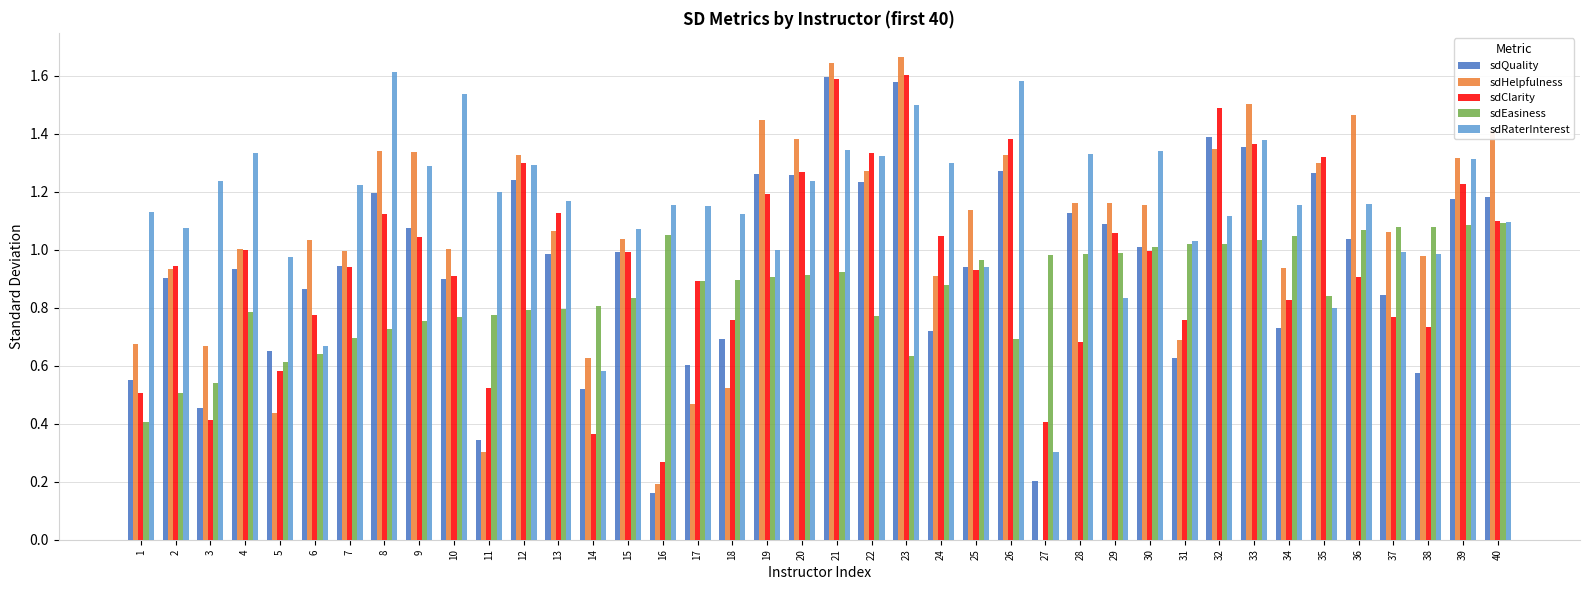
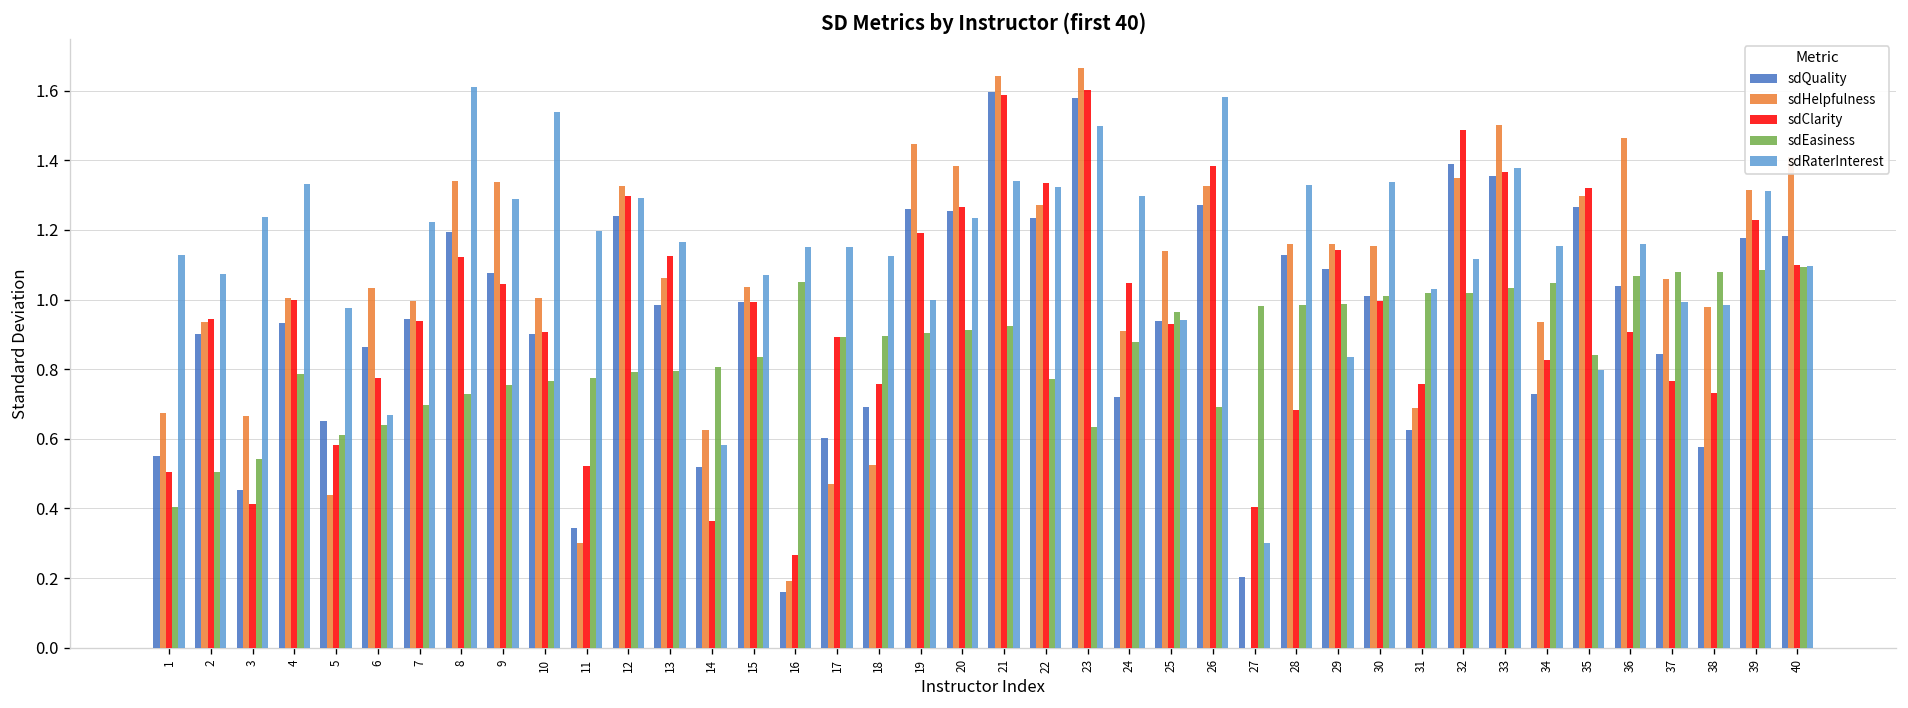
  {
    "sdHelpfulness": {
      "1": 0.67,
      "2": 0.93,
      "3": 0.67,
      "4": 1.00,
      "5": 0.44,
      "6": 1.03,
      "7": 1.00,
      "8": 1.34,
      "9": 1.34,
      "10": 1.00,
      "11": 0.30,
      "12": 1.33,
      "13": 1.06,
      "14": 0.63,
      "15": 1.04,
      "16": 0.19,
      "17": 0.47,
      "18": 0.52,
      "19": 1.45,
      "20": 1.38,
      "21": 1.64,
      "22": 1.27,
      "23": 1.66,
      "24": 0.91,
      "25": 1.14,
      "26": 1.33,
      "27": 0.00,
      "28": 1.16,
      "29": 1.16,
      "30": 1.15,
      "31": 0.69,
      "32": 1.35,
      "33": 1.50,
      "34": 0.94,
      "35": 1.30,
      "36": 1.46,
      "37": 1.06,
      "38": 0.98,
      "39": 1.31
    },
    "sdClarity": {
      "1": 0.50,
      "2": 0.94,
      "3": 0.41,
      "4": 1.00,
      "5": 0.58,
      "6": 0.77,
      "7": 0.94,
      "8": 1.12,
      "9": 1.04,
      "10": 0.91,
      "11": 0.52,
      "12": 1.30,
      "13": 1.12,
      "14": 0.36,
      "15": 0.99,
      "16": 0.27,
      "17": 0.89,
      "18": 0.76,
      "19": 1.19,
      "20": 1.27,
      "21": 1.59,
      "22": 1.33,
      "23": 1.60,
      "24": 1.05,
      "25": 0.93,
      "26": 1.38,
      "27": 0.40,
      "28": 0.68,
-     "29": 1.06,
+     "29": 1.14,
      "30": 0.99,
      "31": 0.76,
      "32": 1.49,
      "33": 1.37,
      "34": 0.83,
      "35": 1.32,
      "36": 0.91,
      "37": 0.77,
      "38": 0.73,
      "39": 1.23,
      "40": 1.10
    },
    "sdEasiness": {
      "1": 0.40,
      "2": 0.50,
      "3": 0.54,
      "4": 0.79,
      "5": 0.61,
      "6": 0.64,
      "7": 0.70,
      "8": 0.73,
      "9": 0.75,
      "10": 0.77,
      "11": 0.77,
      "12": 0.79,
      "13": 0.80,
      "14": 0.81,
      "15": 0.83,
      "16": 1.05,
      "17": 0.89,
      "18": 0.90,
      "19": 0.90,
      "20": 0.91,
      "21": 0.92,
      "22": 0.77,
      "23": 0.63,
      "24": 0.88,
      "25": 0.96,
      "26": 0.69,
      "27": 0.98,
      "28": 0.98,
      "29": 0.99,
      "30": 1.01,
      "31": 1.02,
      "32": 1.02,
      "33": 1.03,
      "34": 1.05,
      "35": 0.84,
      "36": 1.07,
      "37": 1.08,
      "38": 1.08,
      "39": 1.08,
      "40": 1.09
    }
  }
